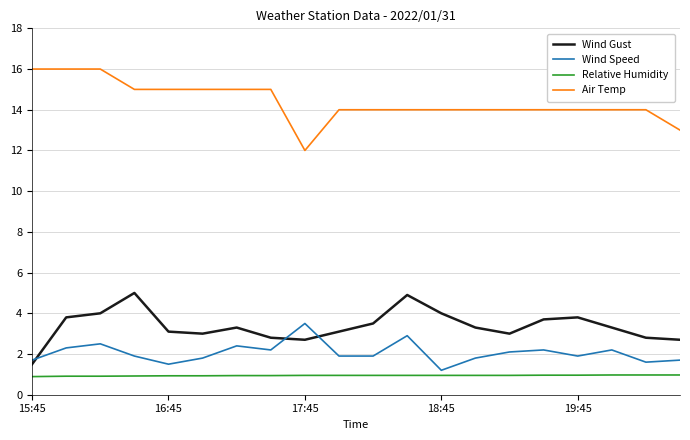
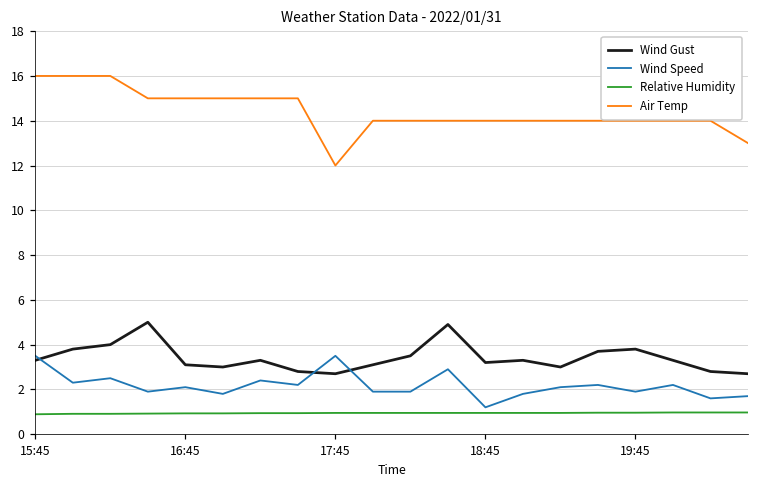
  {
    "Wind Gust": {
-     "15:45": 1.5,
+     "15:45": 3.3,
      "16:45": 3.1,
      "17:45": 2.7,
-     "18:45": 4.0,
+     "18:45": 3.2,
      "19:45": 3.8
    },
    "Wind Speed": {
-     "15:45": 1.7,
-     "16:45": 1.5,
+     "15:45": 3.5,
+     "16:45": 2.1,
      "17:45": 3.5,
      "18:45": 1.2,
      "19:45": 1.9
    },
    "Relative Humidity": {
      "15:45": 0.9,
      "16:45": 0.9,
      "17:45": 1.0,
      "18:45": 1.0,
      "19:45": 1.0
    },
    "Air Temp": {
      "15:45": 16.0,
      "16:45": 15.0,
      "17:45": 12.0,
      "18:45": 14.0,
      "19:45": 14.0
    }
  }
